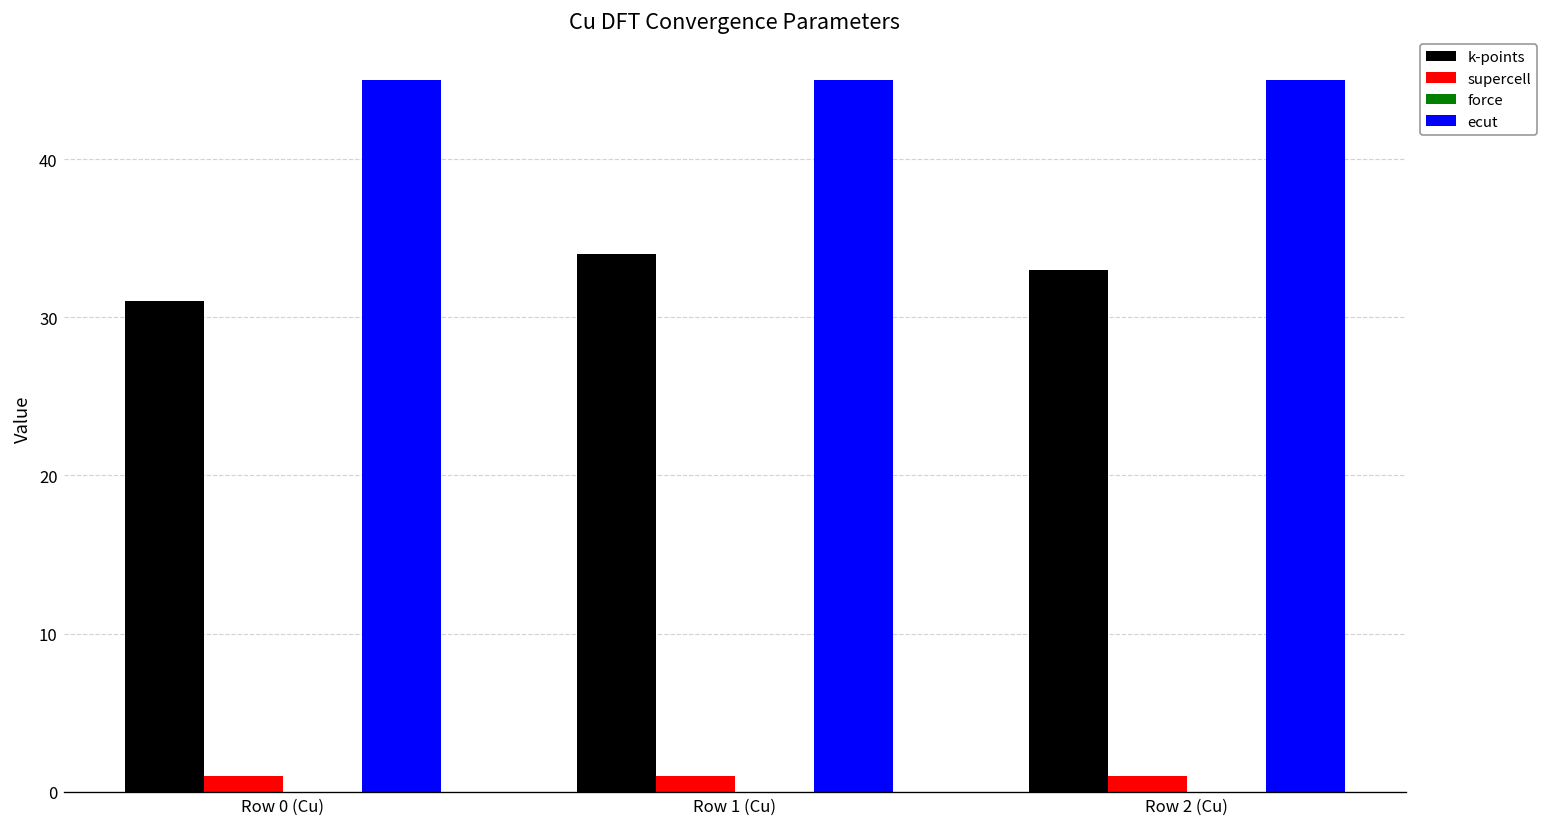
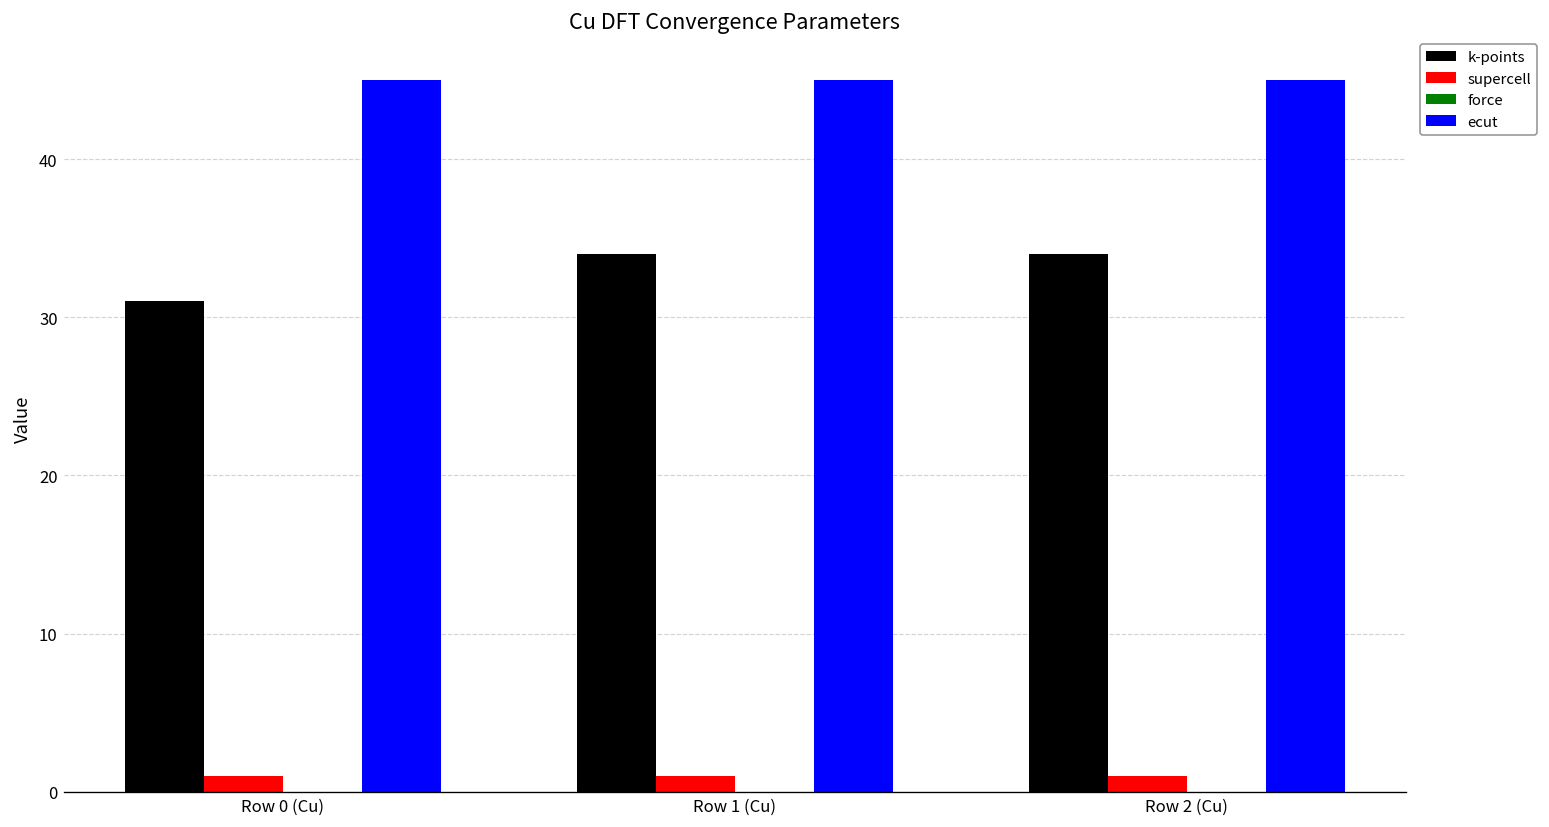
  {
    "k-points": {
      "Row 0 (Cu)": 31,
      "Row 1 (Cu)": 34,
-     "Row 2 (Cu)": 33
+     "Row 2 (Cu)": 34
    },
    "supercell": {
      "Row 0 (Cu)": 1,
      "Row 1 (Cu)": 1,
      "Row 2 (Cu)": 1
    },
    "force": {
      "Row 0 (Cu)": 0,
      "Row 1 (Cu)": 0,
      "Row 2 (Cu)": 0
    },
    "ecut": {
      "Row 0 (Cu)": 45,
      "Row 1 (Cu)": 45,
      "Row 2 (Cu)": 45
    }
  }
